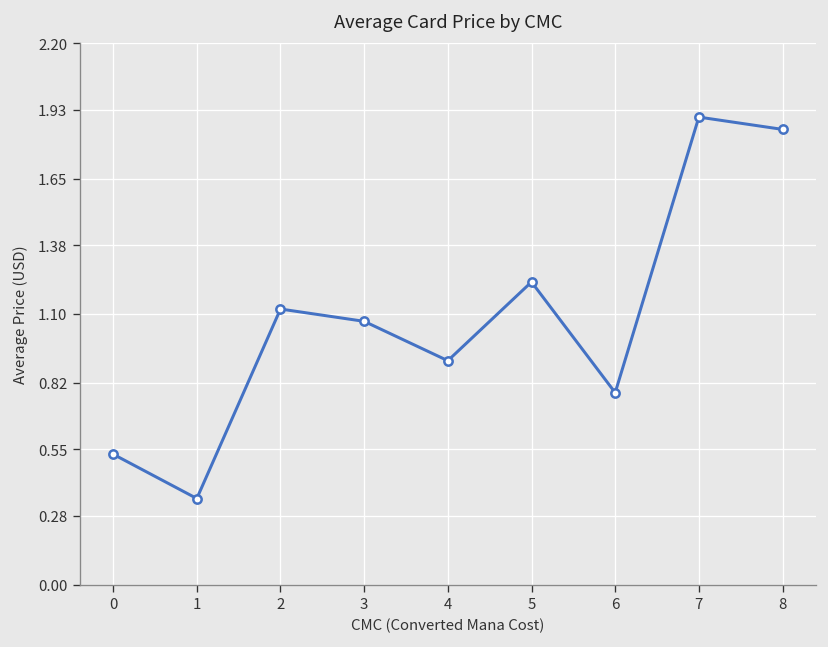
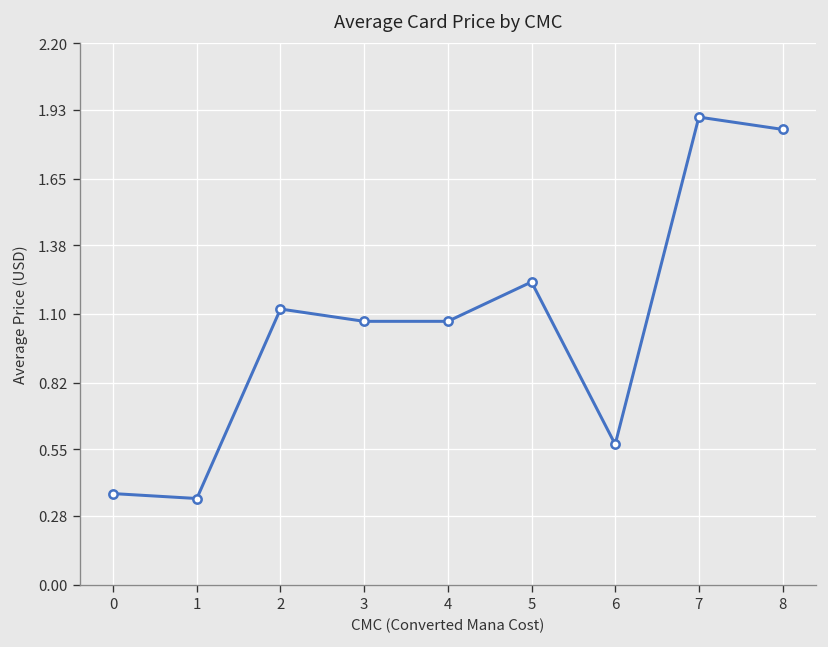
  {
-   "0": 0.53,
+   "0": 0.37,
    "1": 0.35,
    "2": 1.12,
    "3": 1.07,
-   "4": 0.91,
+   "4": 1.07,
    "5": 1.23,
-   "6": 0.78,
+   "6": 0.57,
    "7": 1.90,
    "8": 1.85
  }
